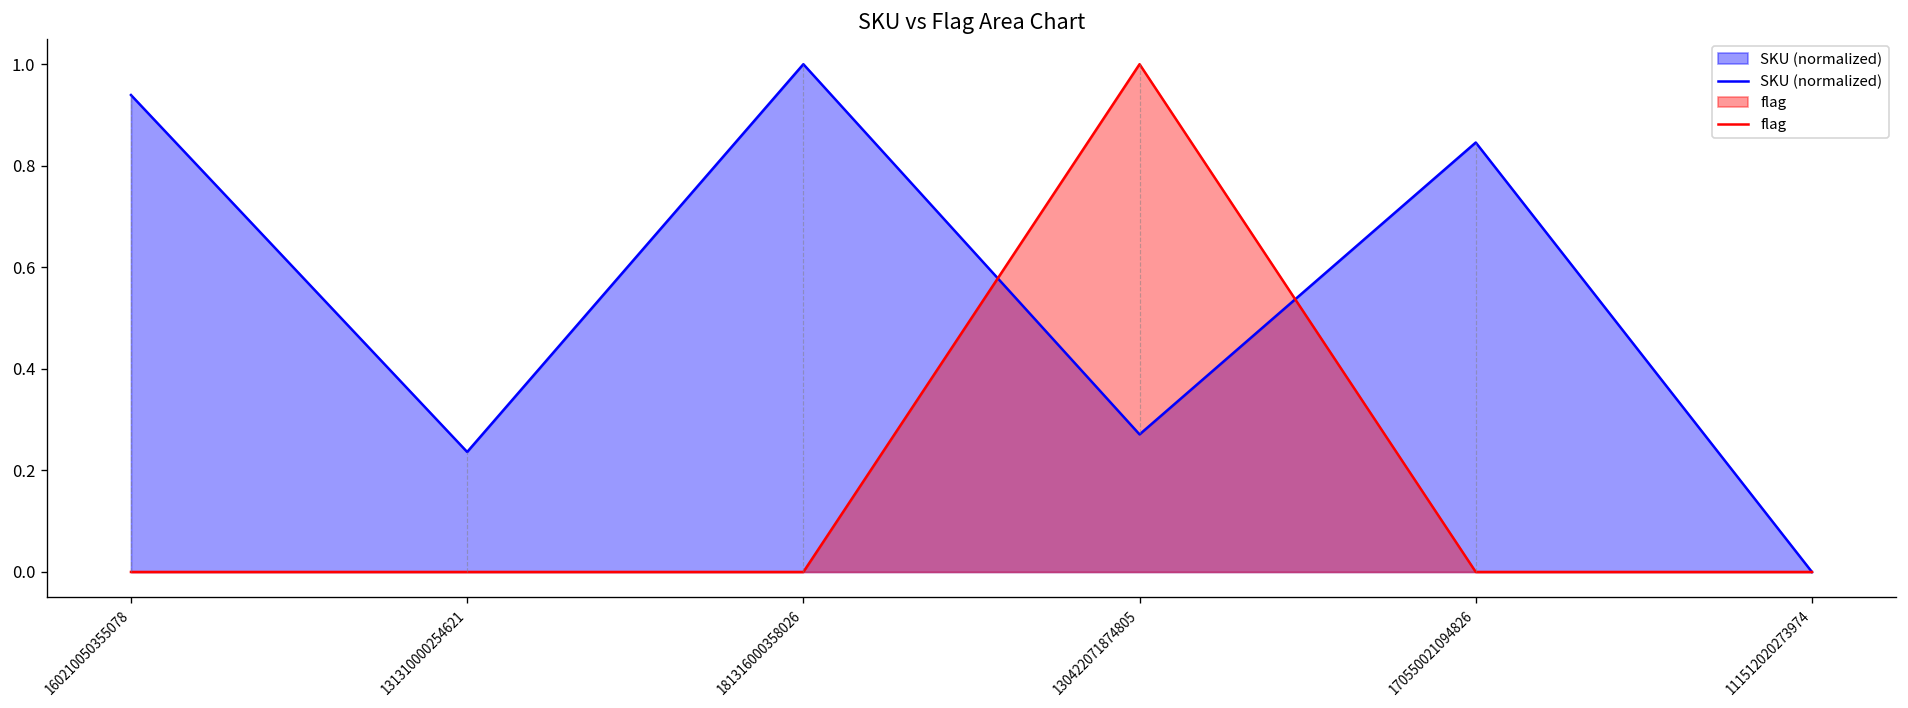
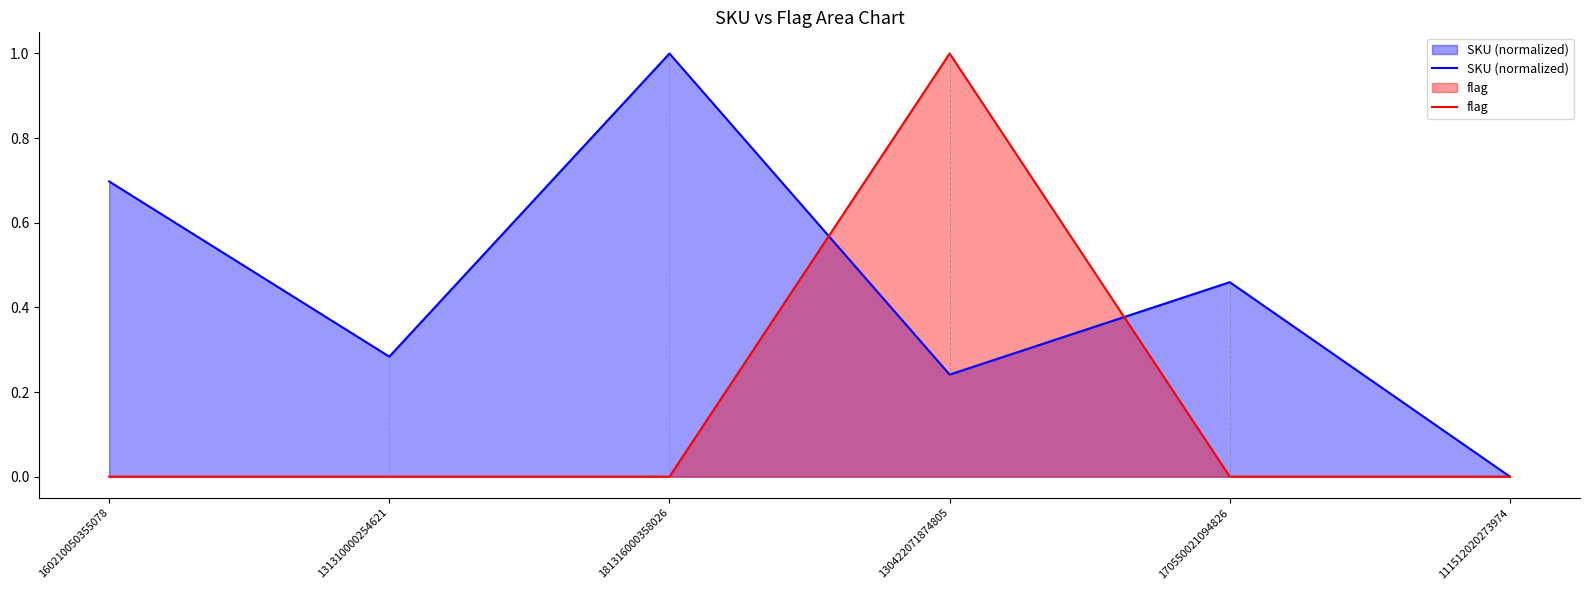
  {
    "SKU (normalized)": {
-     "160210050355078": 0.94,
-     "131310000254621": 0.24,
-     "130422071874805": 0.27,
-     "170550021094826": 0.85
+     "160210050355078": 0.70,
+     "131310000254621": 0.28,
+     "130422071874805": 0.24,
+     "170550021094826": 0.46
    }
  }
